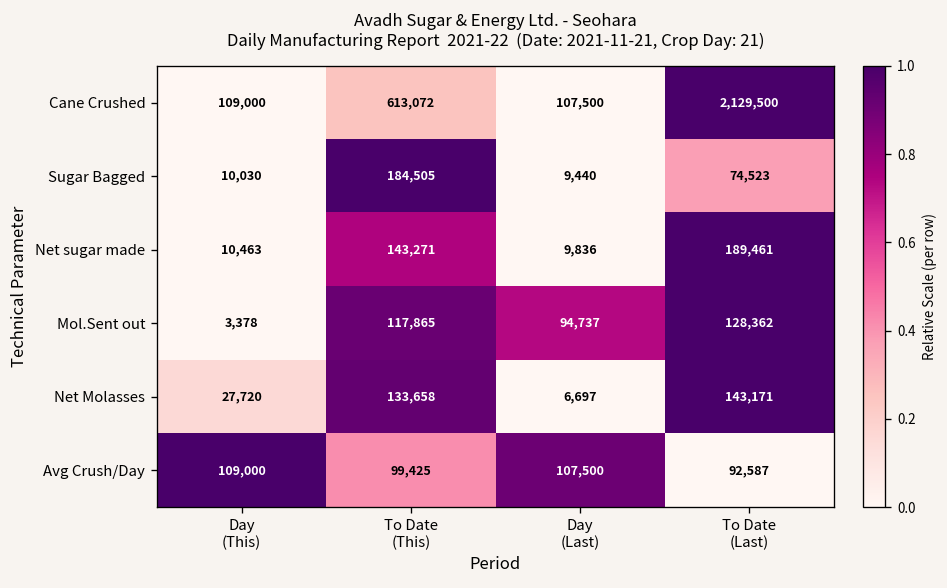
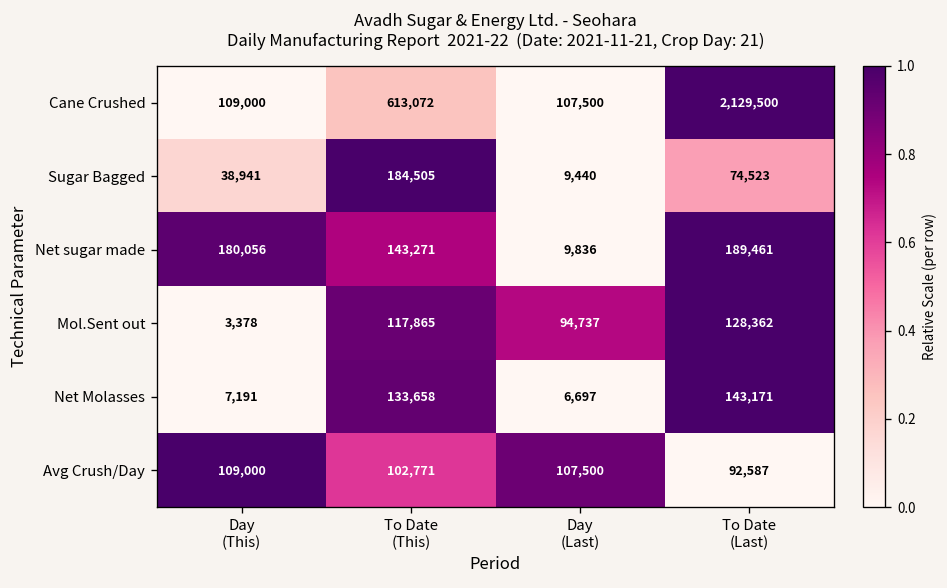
  {
    "Cane Crushed": {
      "Day (This)": "109,000",
      "To Date (This)": "613,072",
      "Day (Last)": "107,500",
      "To Date (Last)": "2,129,500"
    },
    "Sugar Bagged": {
-     "Day (This)": "10,030",
+     "Day (This)": "38,941",
      "To Date (This)": "184,505",
      "Day (Last)": "9,440",
      "To Date (Last)": "74,523"
    },
    "Net sugar made": {
-     "Day (This)": "10,463",
+     "Day (This)": "180,056",
      "To Date (This)": "143,271",
      "Day (Last)": "9,836",
      "To Date (Last)": "189,461"
    },
    "Mol.Sent out": {
      "Day (This)": "3,378",
      "To Date (This)": "117,865",
      "Day (Last)": "94,737",
      "To Date (Last)": "128,362"
    },
    "Net Molasses": {
-     "Day (This)": "27,720",
+     "Day (This)": "7,191",
      "To Date (This)": "133,658",
      "Day (Last)": "6,697",
      "To Date (Last)": "143,171"
    },
    "Avg Crush/Day": {
      "Day (This)": "109,000",
-     "To Date (This)": "99,425",
+     "To Date (This)": "102,771",
      "Day (Last)": "107,500",
      "To Date (Last)": "92,587"
    }
  }
